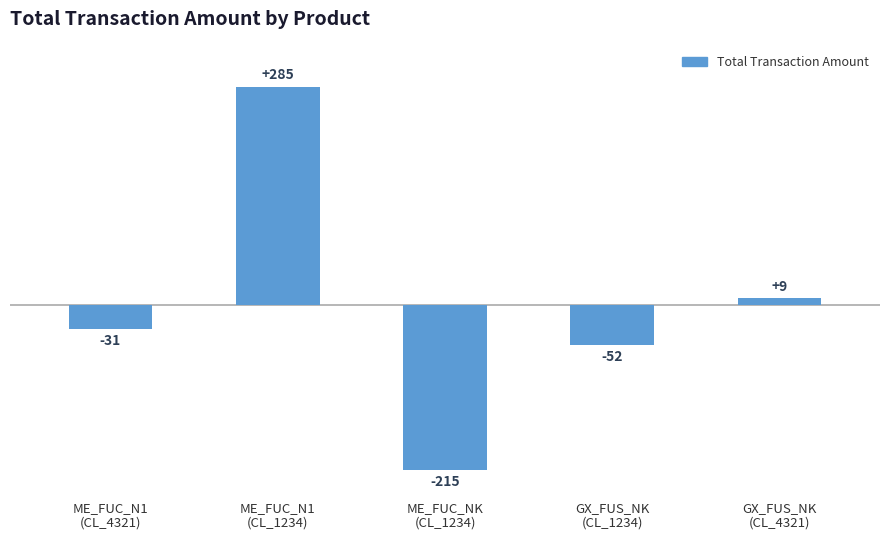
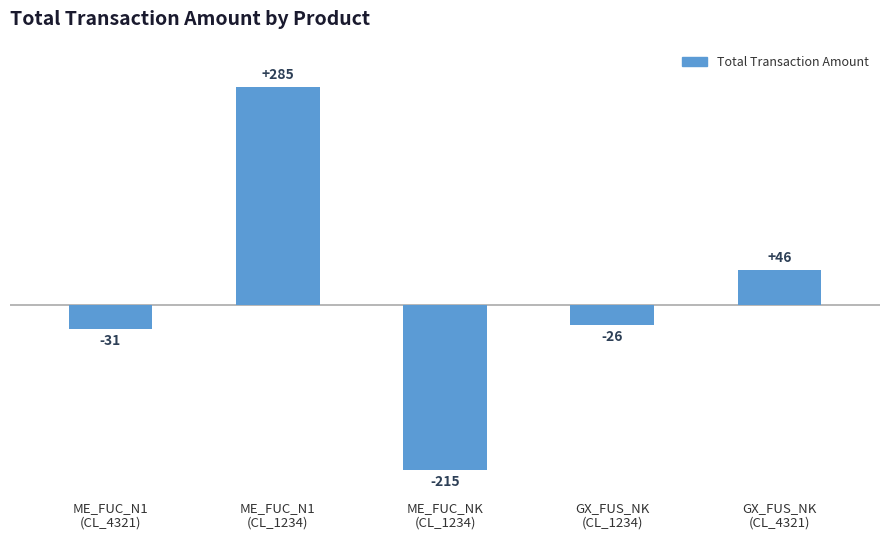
  {
    "ME_FUC_N1 (CL_4321)": "-31",
    "ME_FUC_N1 (CL_1234)": "+285",
    "ME_FUC_NK (CL_1234)": "-215",
-   "GX_FUS_NK (CL_1234)": "-52",
-   "GX_FUS_NK (CL_4321)": "+9"
+   "GX_FUS_NK (CL_1234)": "-26",
+   "GX_FUS_NK (CL_4321)": "+46"
  }
